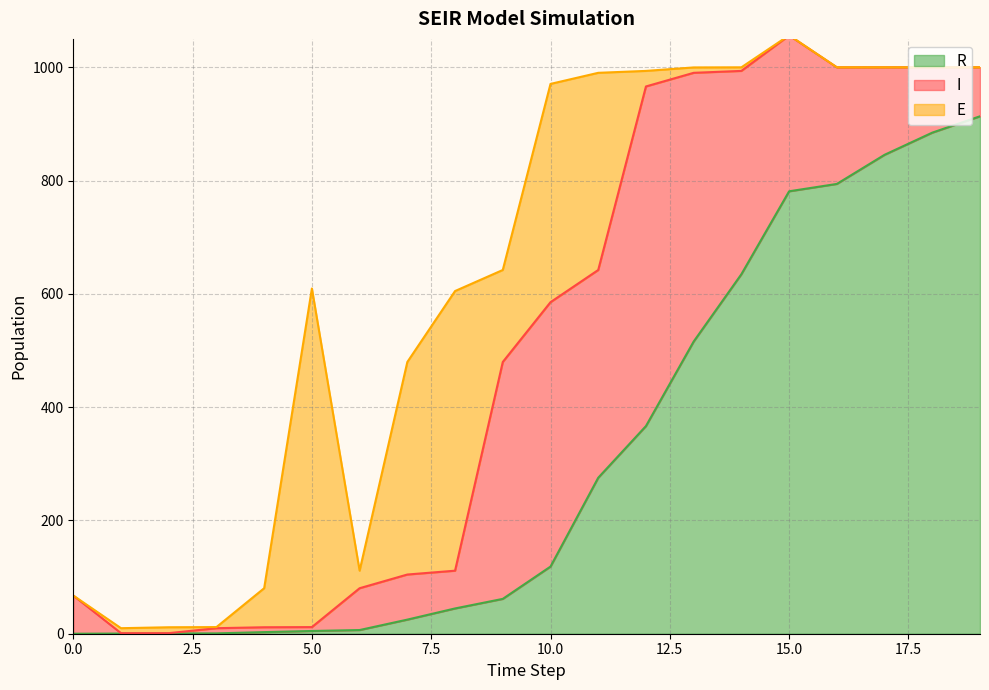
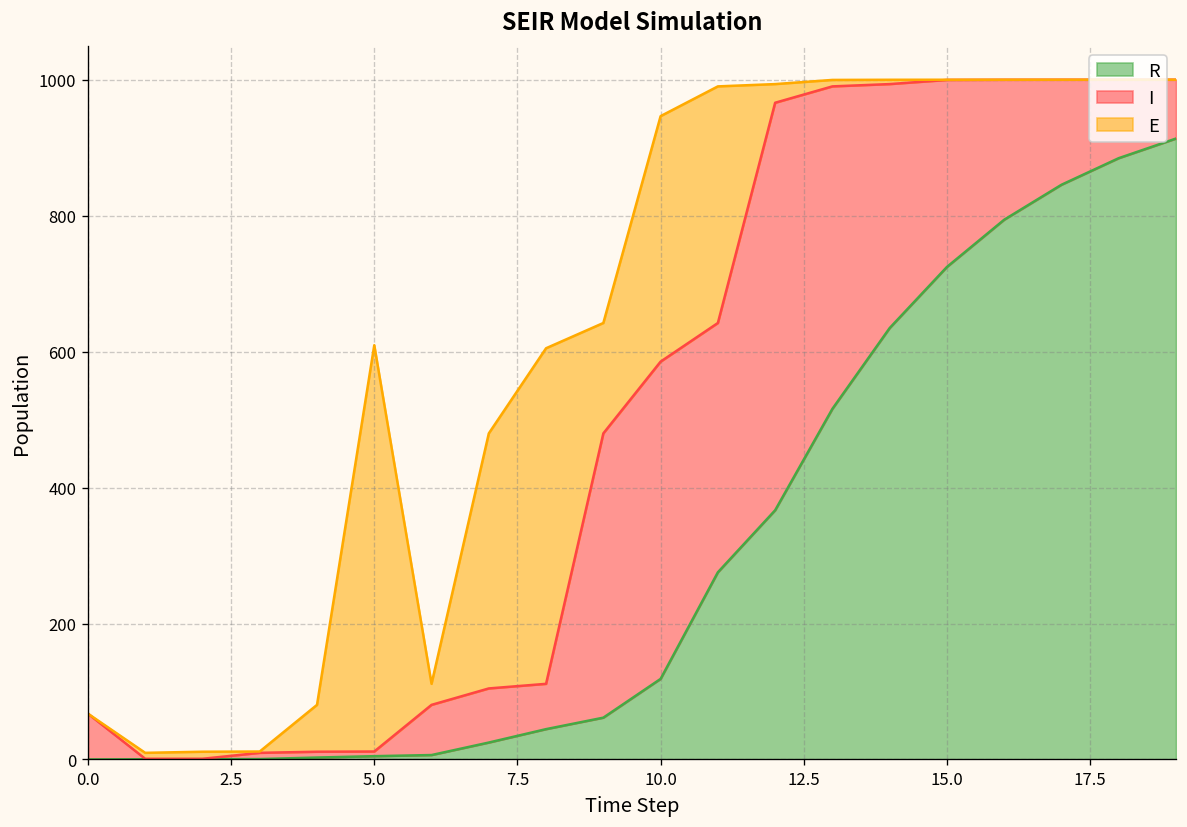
  {
    "R": {
      "0.0": 0,
      "5.0": 0,
      "10.0": 120,
-     "15.0": 780
+     "15.0": 720
    },
    "I": {
      "5.0": 10,
      "10.0": 470
    },
    "E": {
      "5.0": 600,
-     "10.0": 390
+     "10.0": 360
    }
  }
